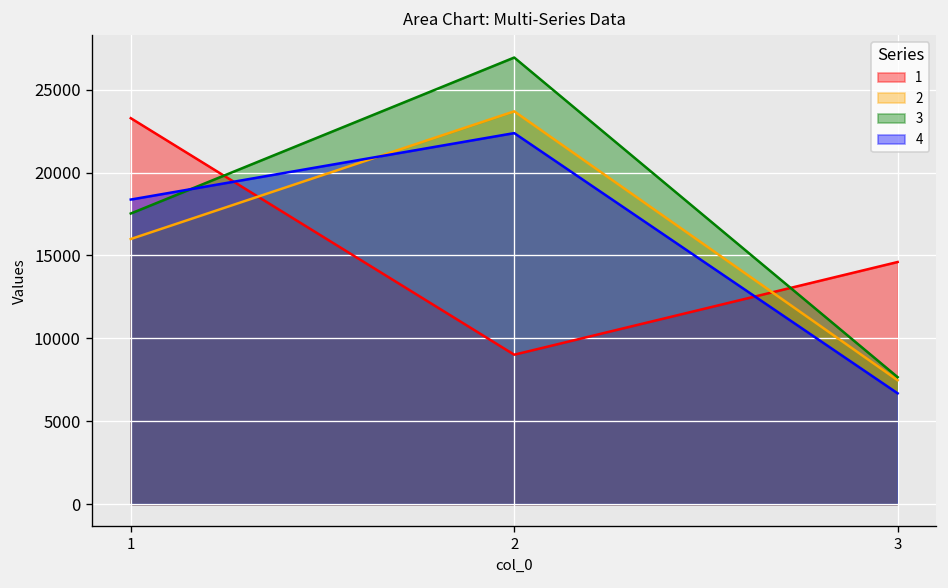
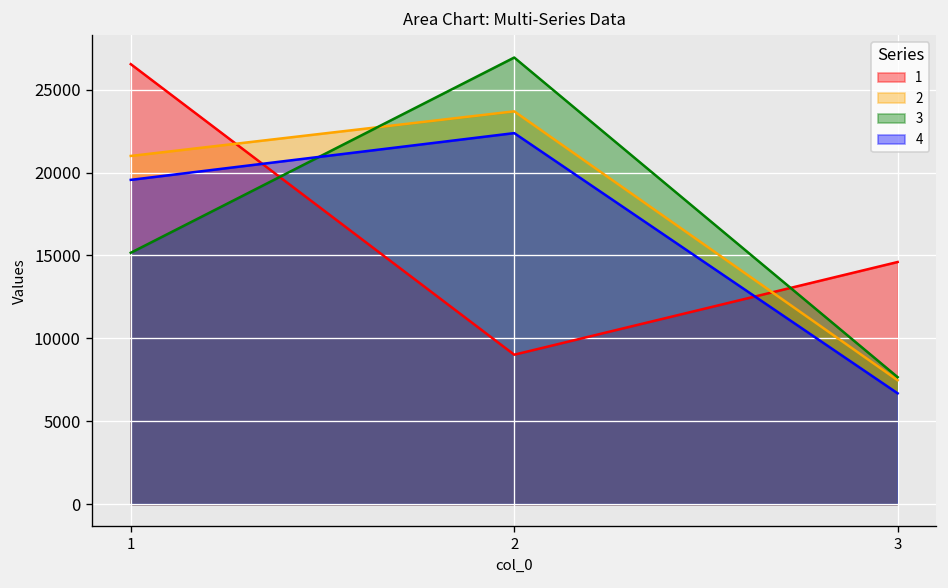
  {
    "1": {
-     "1": 23300,
+     "1": 26500,
      "2": 9000,
      "3": 14600
    },
    "2": {
-     "1": 16000,
+     "1": 21000,
      "2": 23700,
      "3": 7500
    },
    "3": {
-     "1": 17500,
+     "1": 15200,
      "2": 26900,
      "3": 7700
    },
    "4": {
-     "1": 18400,
+     "1": 19600,
      "2": 22400,
      "3": 6700
    }
  }
